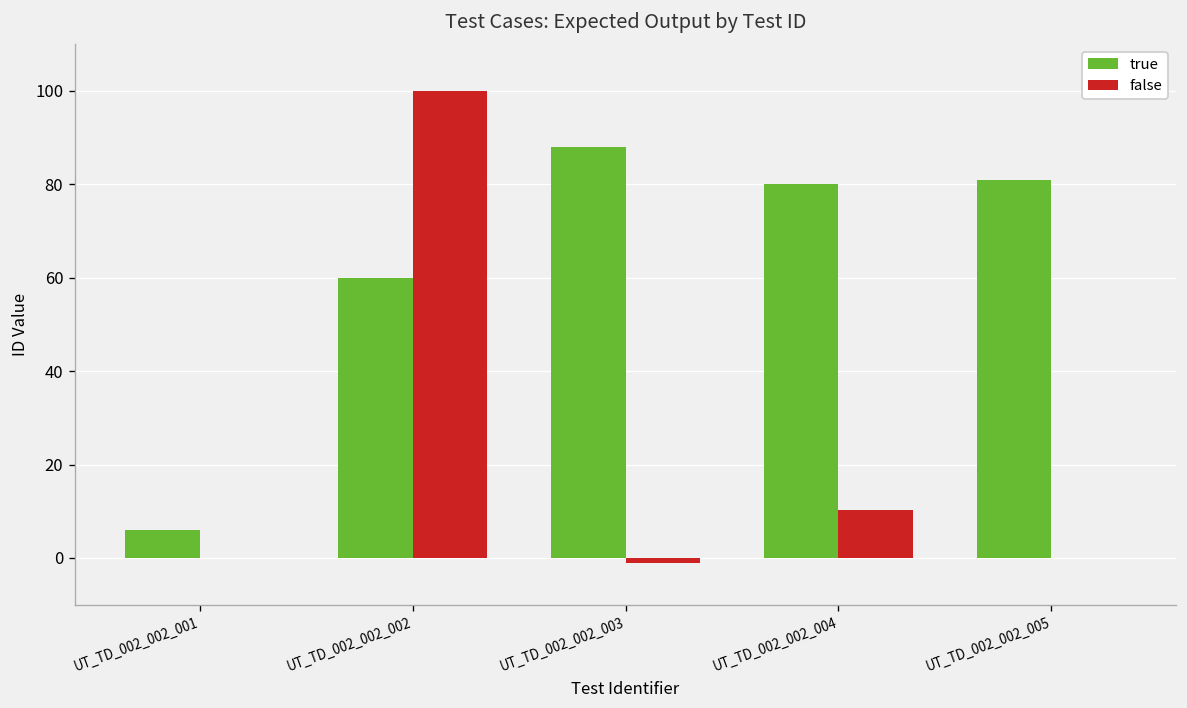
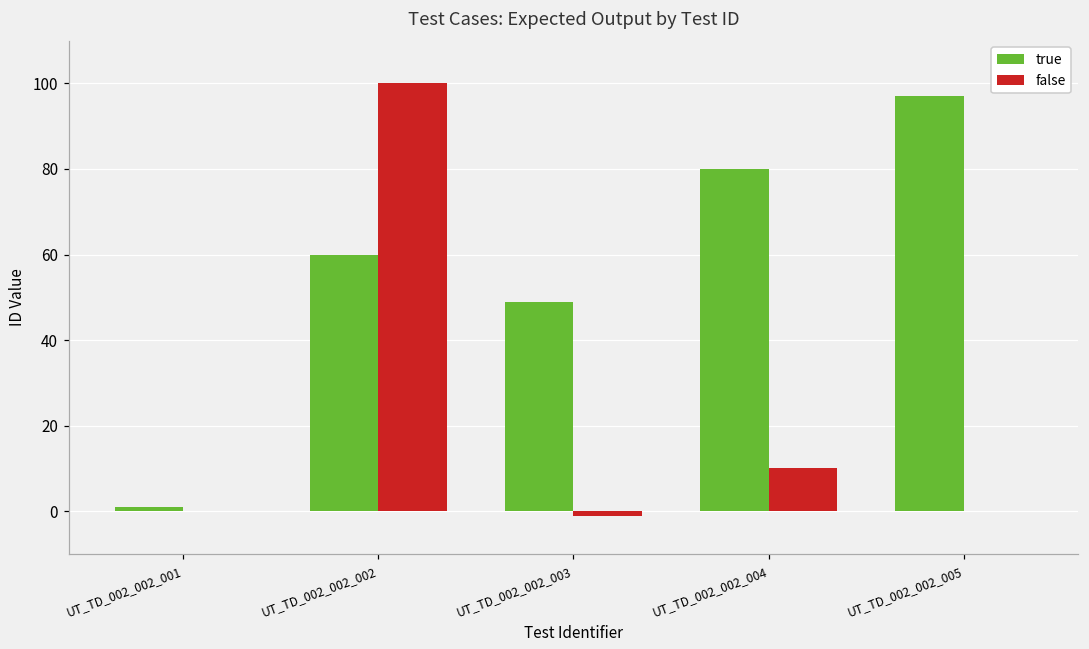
  {
    "true": {
-     "UT_TD_002_002_001": 6,
+     "UT_TD_002_002_001": 1,
      "UT_TD_002_002_002": 60,
-     "UT_TD_002_002_003": 88,
+     "UT_TD_002_002_003": 49,
      "UT_TD_002_002_004": 80,
-     "UT_TD_002_002_005": 81
+     "UT_TD_002_002_005": 97
    },
    "false": {
      "UT_TD_002_002_001": 0,
      "UT_TD_002_002_002": 100,
      "UT_TD_002_002_003": -1,
      "UT_TD_002_002_004": 10,
      "UT_TD_002_002_005": 0
    }
  }
